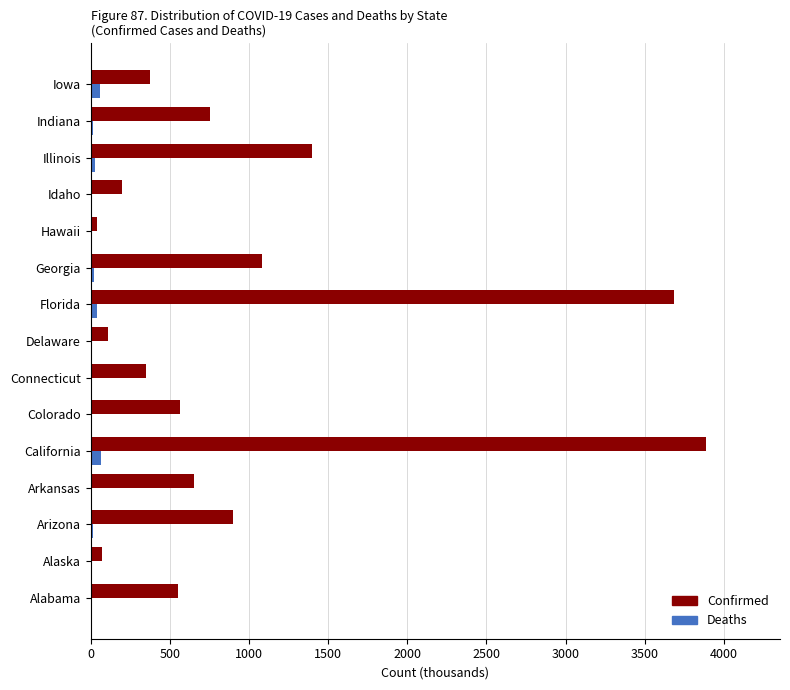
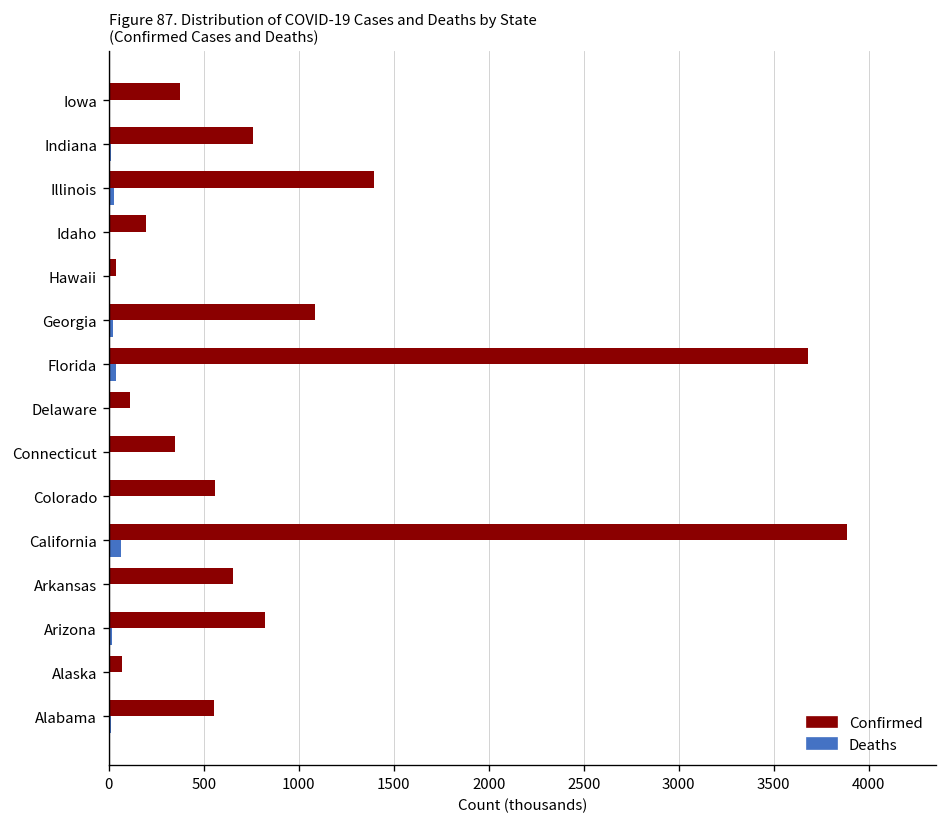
  {
    "Confirmed": {
      "Iowa": 370,
      "Indiana": 760,
      "Illinois": 1400,
      "Idaho": 200,
      "Hawaii": 40,
      "Georgia": 1080,
      "Florida": 3680,
      "Delaware": 110,
      "Connecticut": 350,
      "Colorado": 560,
      "California": 3890,
      "Arkansas": 650,
-     "Arizona": 900,
+     "Arizona": 820,
      "Alaska": 70,
      "Alabama": 550
    },
    "Deaths": {
-     "Iowa": 60,
+     "Iowa": 10,
      "Illinois": 30,
      "Georgia": 20,
      "Florida": 40,
      "California": 60,
      "Arizona": 20
    }
  }
